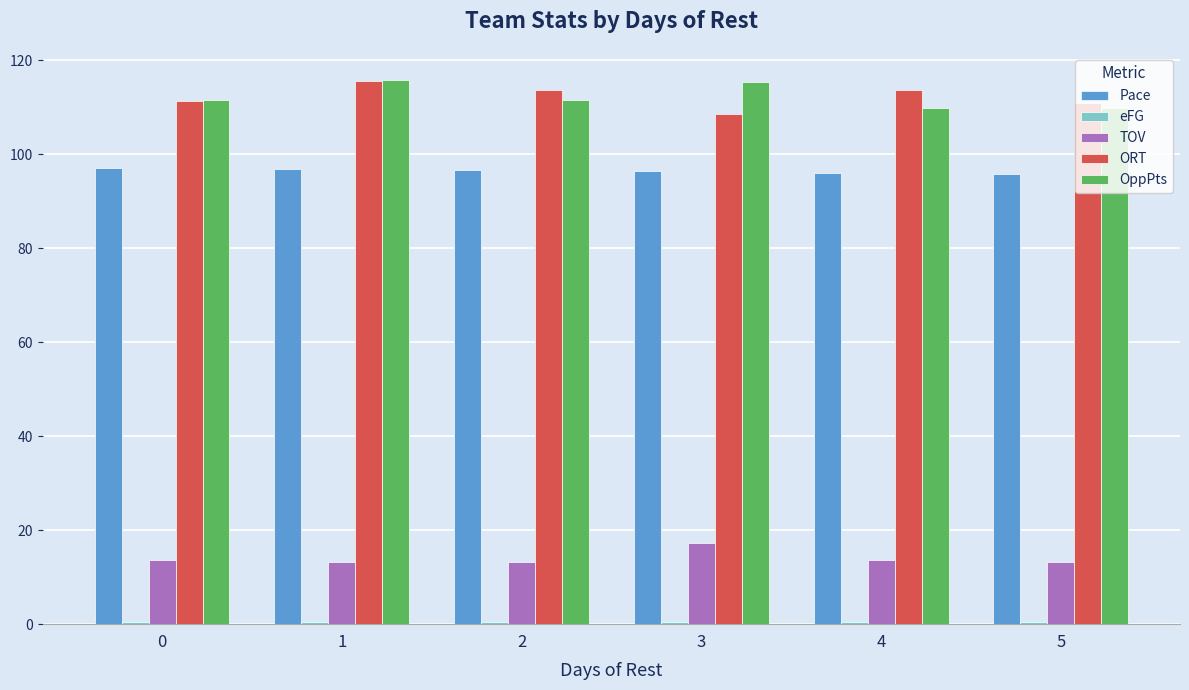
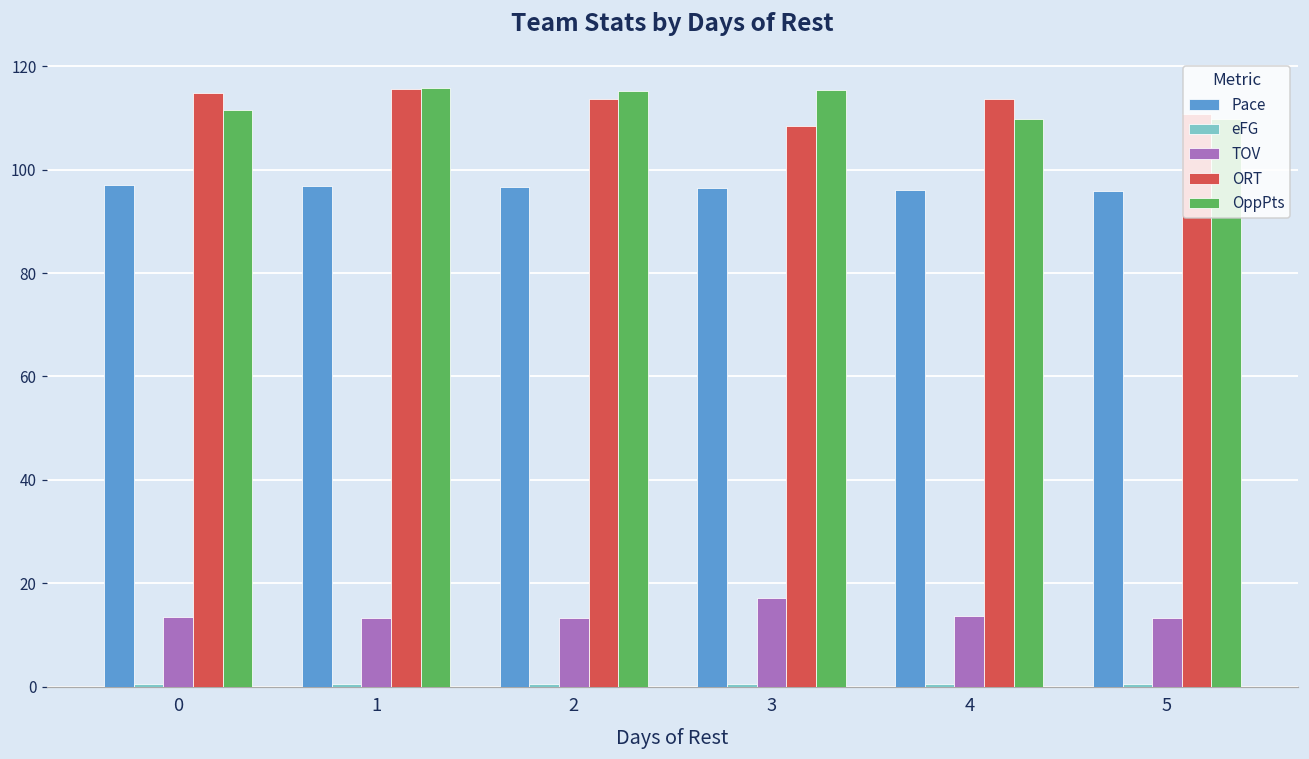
  {
    "TOV": {
      "0": 14,
      "1": 13,
      "2": 13,
      "3": 17,
      "4": 14,
      "5": 13
    },
    "ORT": {
-     "0": 111,
+     "0": 115,
      "1": 116,
      "2": 114,
      "3": 108,
      "4": 114
    },
    "OppPts": {
      "0": 112,
      "1": 116,
-     "2": 112,
+     "2": 115,
      "3": 115,
      "4": 110
    }
  }
